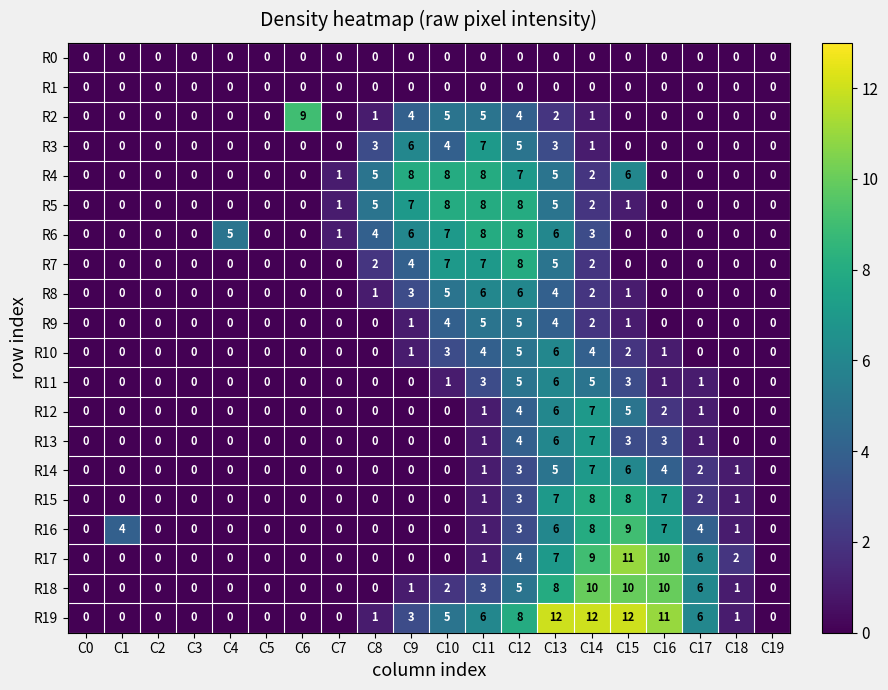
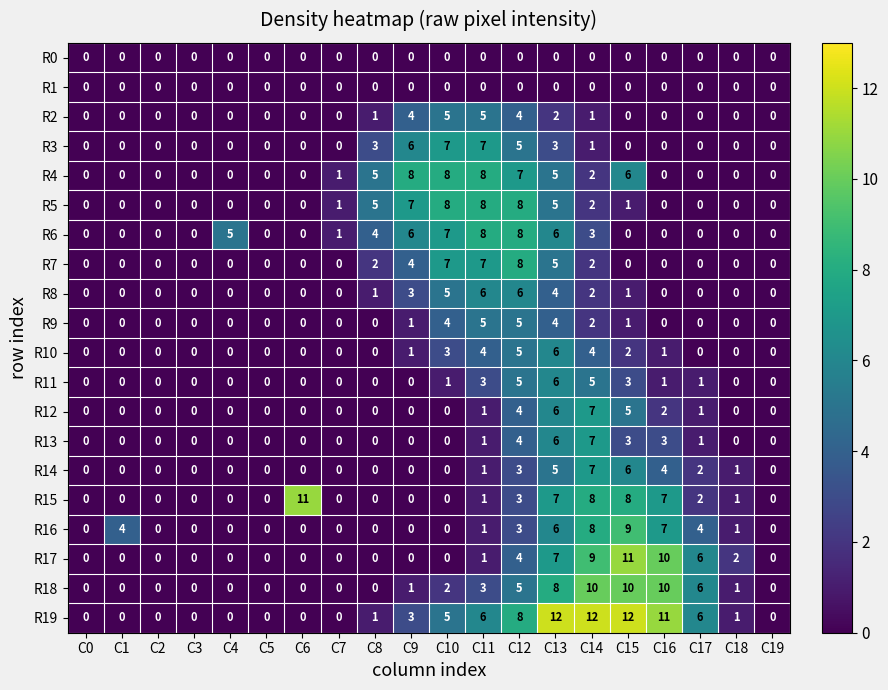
  {
    "R2": {
      "C0": 0,
      "C1": 0,
      "C2": 0,
      "C3": 0,
      "C4": 0,
      "C5": 0,
-     "C6": 9,
+     "C6": 0,
      "C7": 0,
      "C8": 1,
      "C9": 4,
      "C10": 5,
      "C11": 5,
      "C12": 4,
      "C13": 2,
      "C14": 1,
      "C15": 0,
      "C16": 0,
      "C17": 0,
      "C18": 0,
      "C19": 0
    },
    "R3": {
      "C0": 0,
      "C1": 0,
      "C2": 0,
      "C3": 0,
      "C4": 0,
      "C5": 0,
      "C6": 0,
      "C7": 0,
      "C8": 3,
      "C9": 6,
-     "C10": 4,
+     "C10": 7,
      "C11": 7,
      "C12": 5,
      "C13": 3,
      "C14": 1,
      "C15": 0,
      "C16": 0,
      "C17": 0,
      "C18": 0,
      "C19": 0
    },
    "R15": {
      "C0": 0,
      "C1": 0,
      "C2": 0,
      "C3": 0,
      "C4": 0,
      "C5": 0,
-     "C6": 0,
+     "C6": 11,
      "C7": 0,
      "C8": 0,
      "C9": 0,
      "C10": 0,
      "C11": 1,
      "C12": 3,
      "C13": 7,
      "C14": 8,
      "C15": 8,
      "C16": 7,
      "C17": 2,
      "C18": 1,
      "C19": 0
    }
  }
